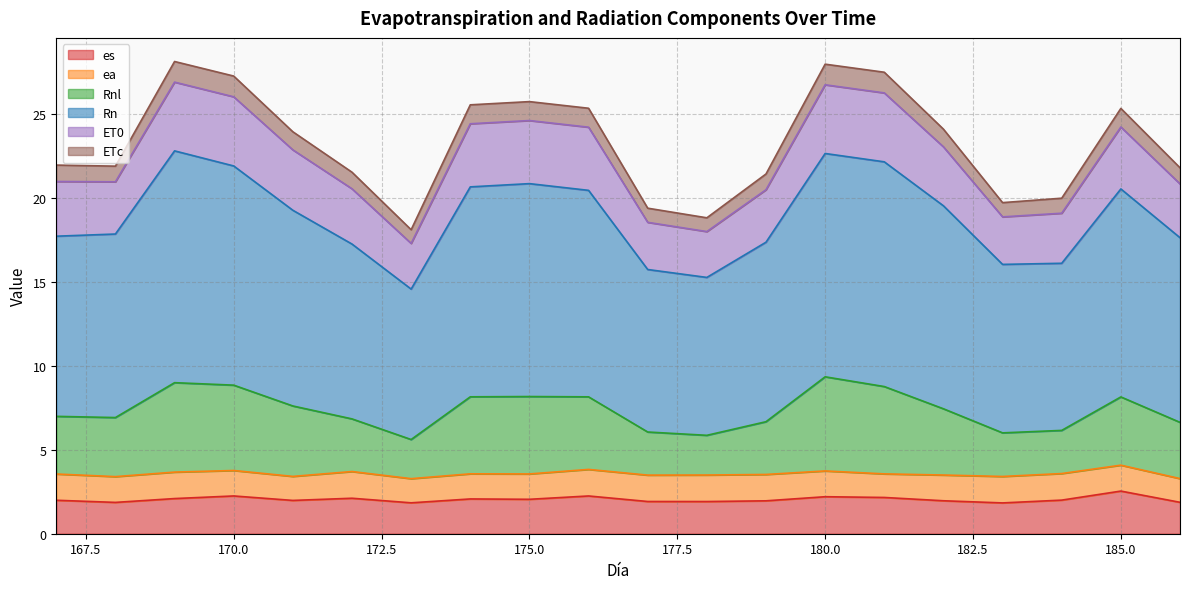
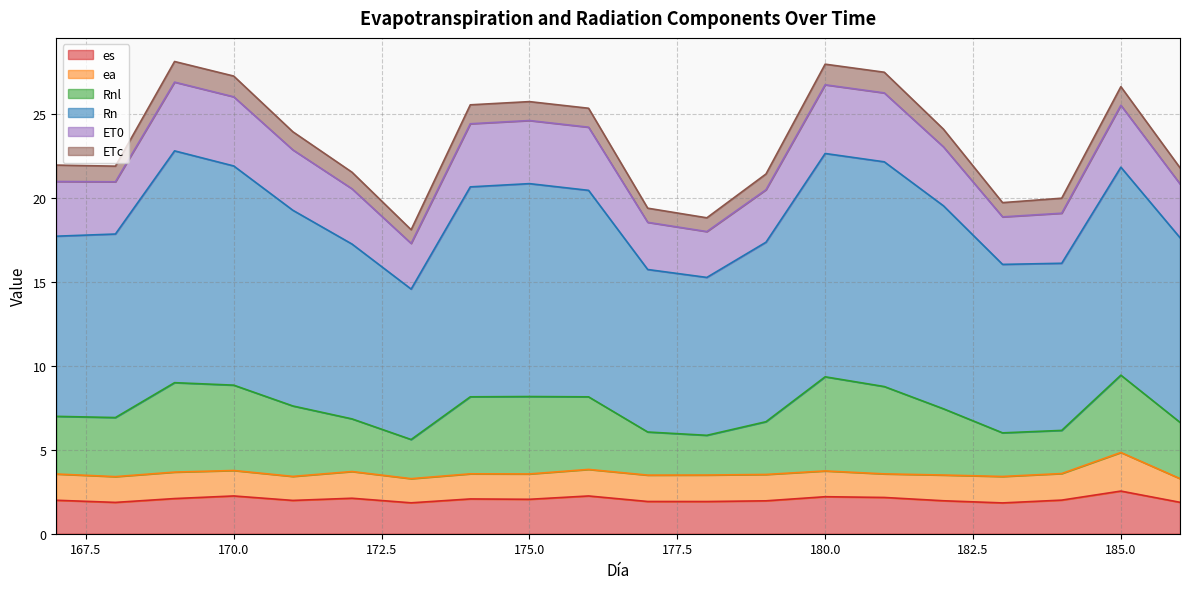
  {
    "es": {
      "170.0": 2.2,
      "175.0": 2.0,
      "180.0": 2.2,
      "185.0": 2.5
    },
    "ea": {
      "170.0": 1.5,
      "175.0": 1.5,
      "180.0": 1.5,
-     "185.0": 1.5
+     "185.0": 2.3
    },
    "Rnl": {
      "170.0": 5.1,
      "175.0": 4.6,
      "180.0": 5.6,
-     "185.0": 4.1
+     "185.0": 4.6
    },
    "Rn": {
      "170.0": 13.1,
      "175.0": 12.7,
      "180.0": 13.3,
      "185.0": 12.4
    },
    "ET0": {
      "170.0": 4.1,
      "175.0": 3.8,
      "180.0": 4.1,
      "185.0": 3.7
    },
    "ETc": {
      "170.0": 1.2,
      "175.0": 1.1,
      "180.0": 1.2,
      "185.0": 1.1
    }
  }
